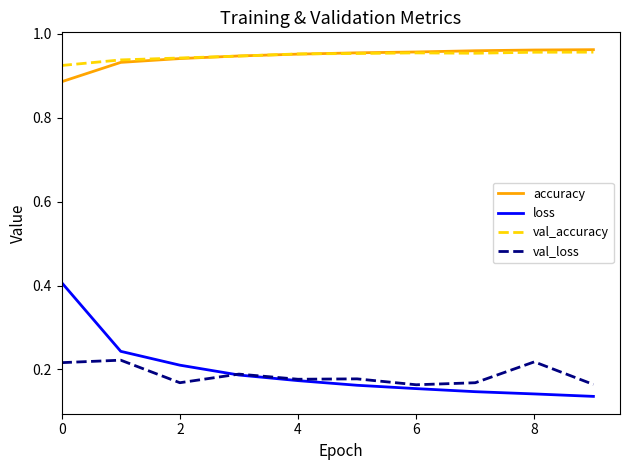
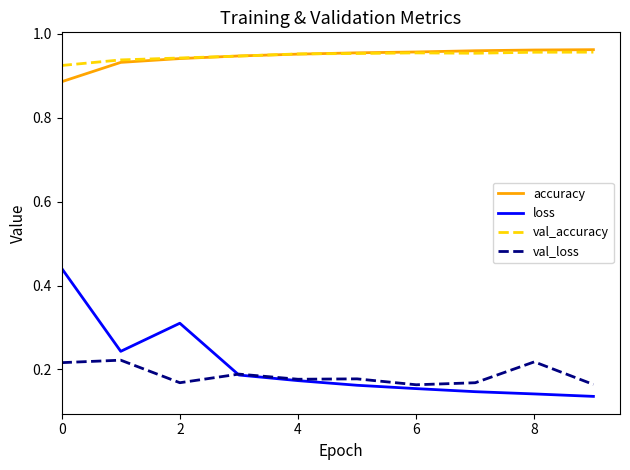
  {
    "loss": {
-     "0": 0.41,
-     "2": 0.21,
+     "0": 0.44,
+     "2": 0.31,
      "6": 0.15,
      "8": 0.14
    },
    "val_loss": {
      "0": 0.22,
      "2": 0.17,
      "6": 0.16,
      "8": 0.22
    }
  }
